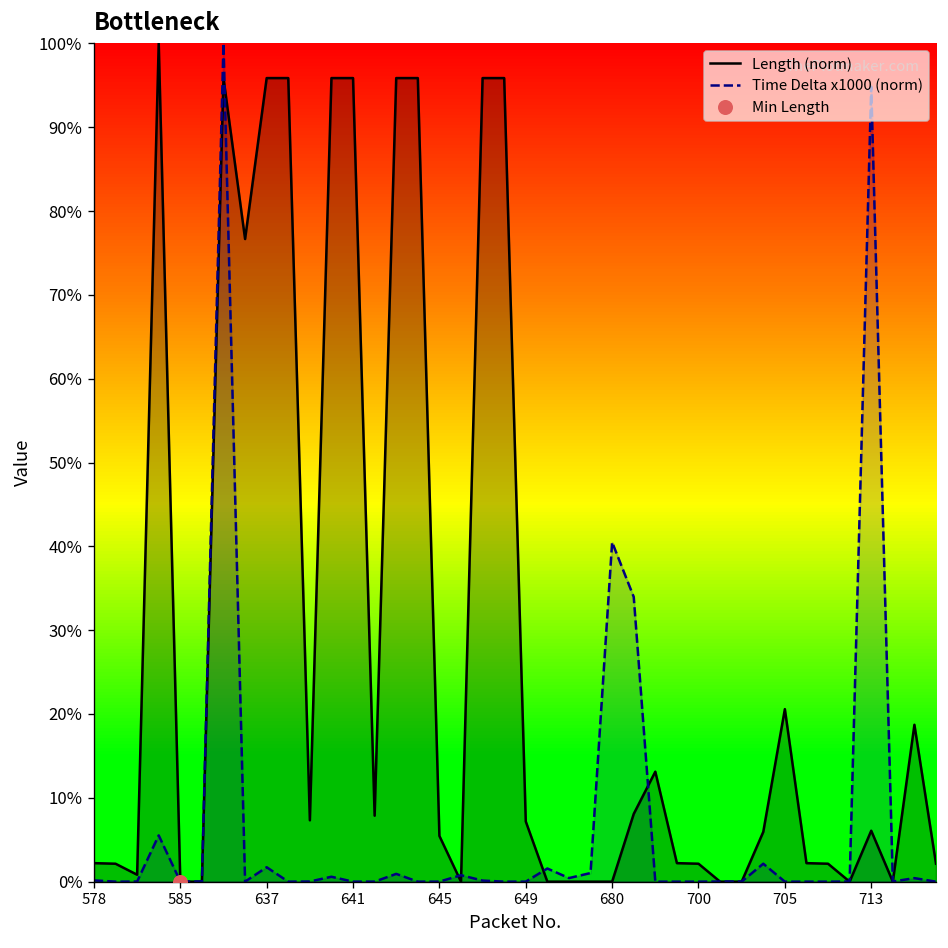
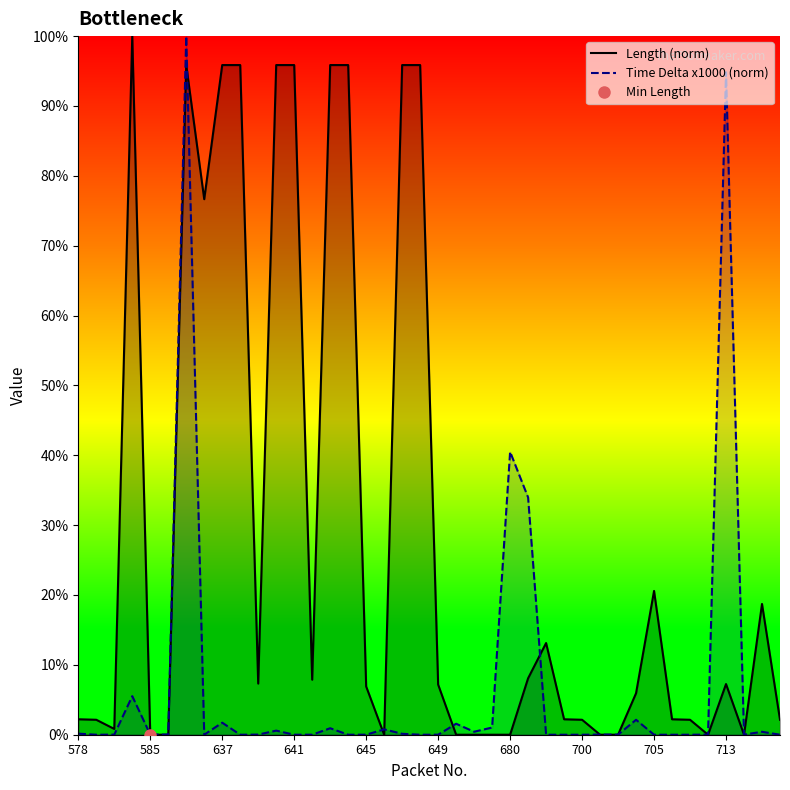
  {
    "Length (norm)": {
      "578": "2%",
      "637": "96%",
      "641": "96%",
-     "645": "5%",
+     "645": "7%",
      "649": "7%",
      "680": "0%",
      "700": "2%",
      "705": "21%",
-     "713": "6%"
+     "713": "7%"
    },
    "Time Delta x1000 (norm)": {
      "578": "0%",
      "637": "2%",
      "641": "0%",
      "645": "0%",
      "649": "0%",
      "680": "40%",
      "700": "0%",
      "705": "0%"
    }
  }
